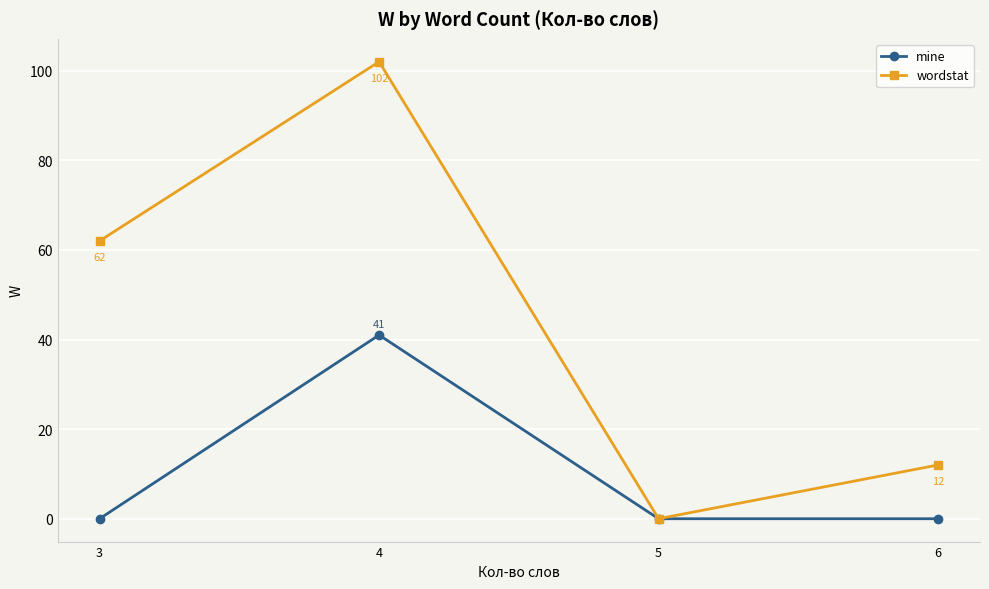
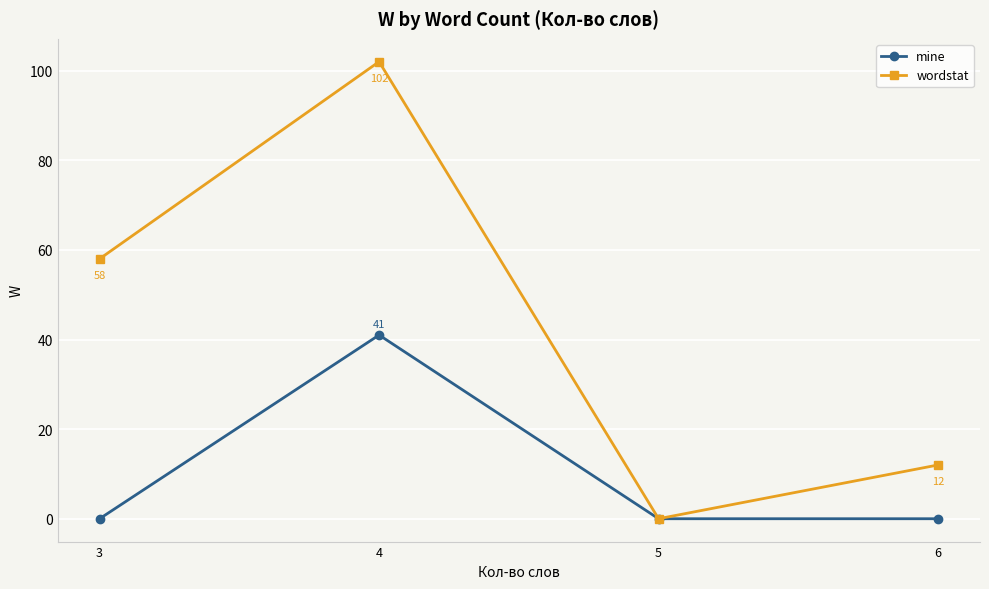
  {
    "mine": {
      "4": 41
    },
    "wordstat": {
-     "3": 62,
+     "3": 58,
      "4": 102,
      "6": 12
    }
  }
